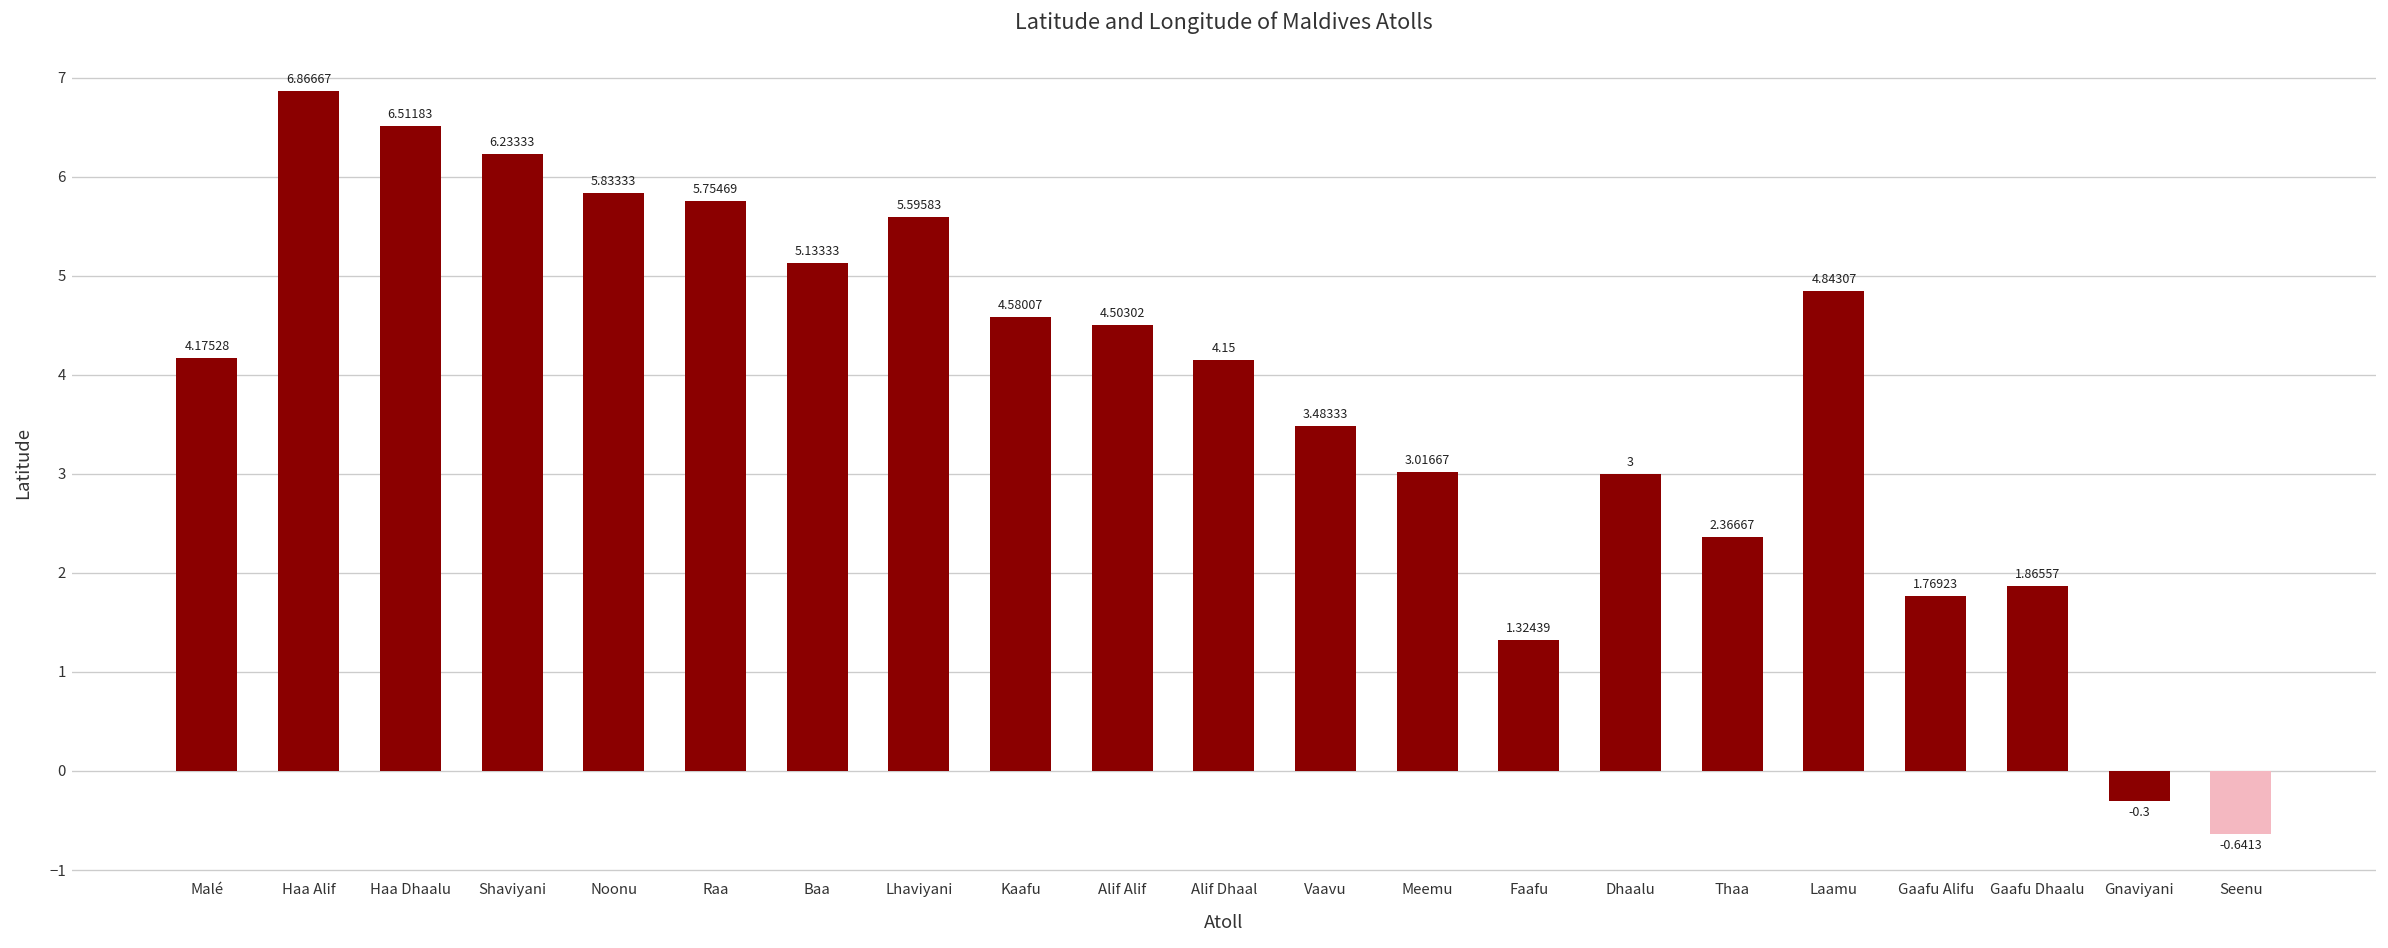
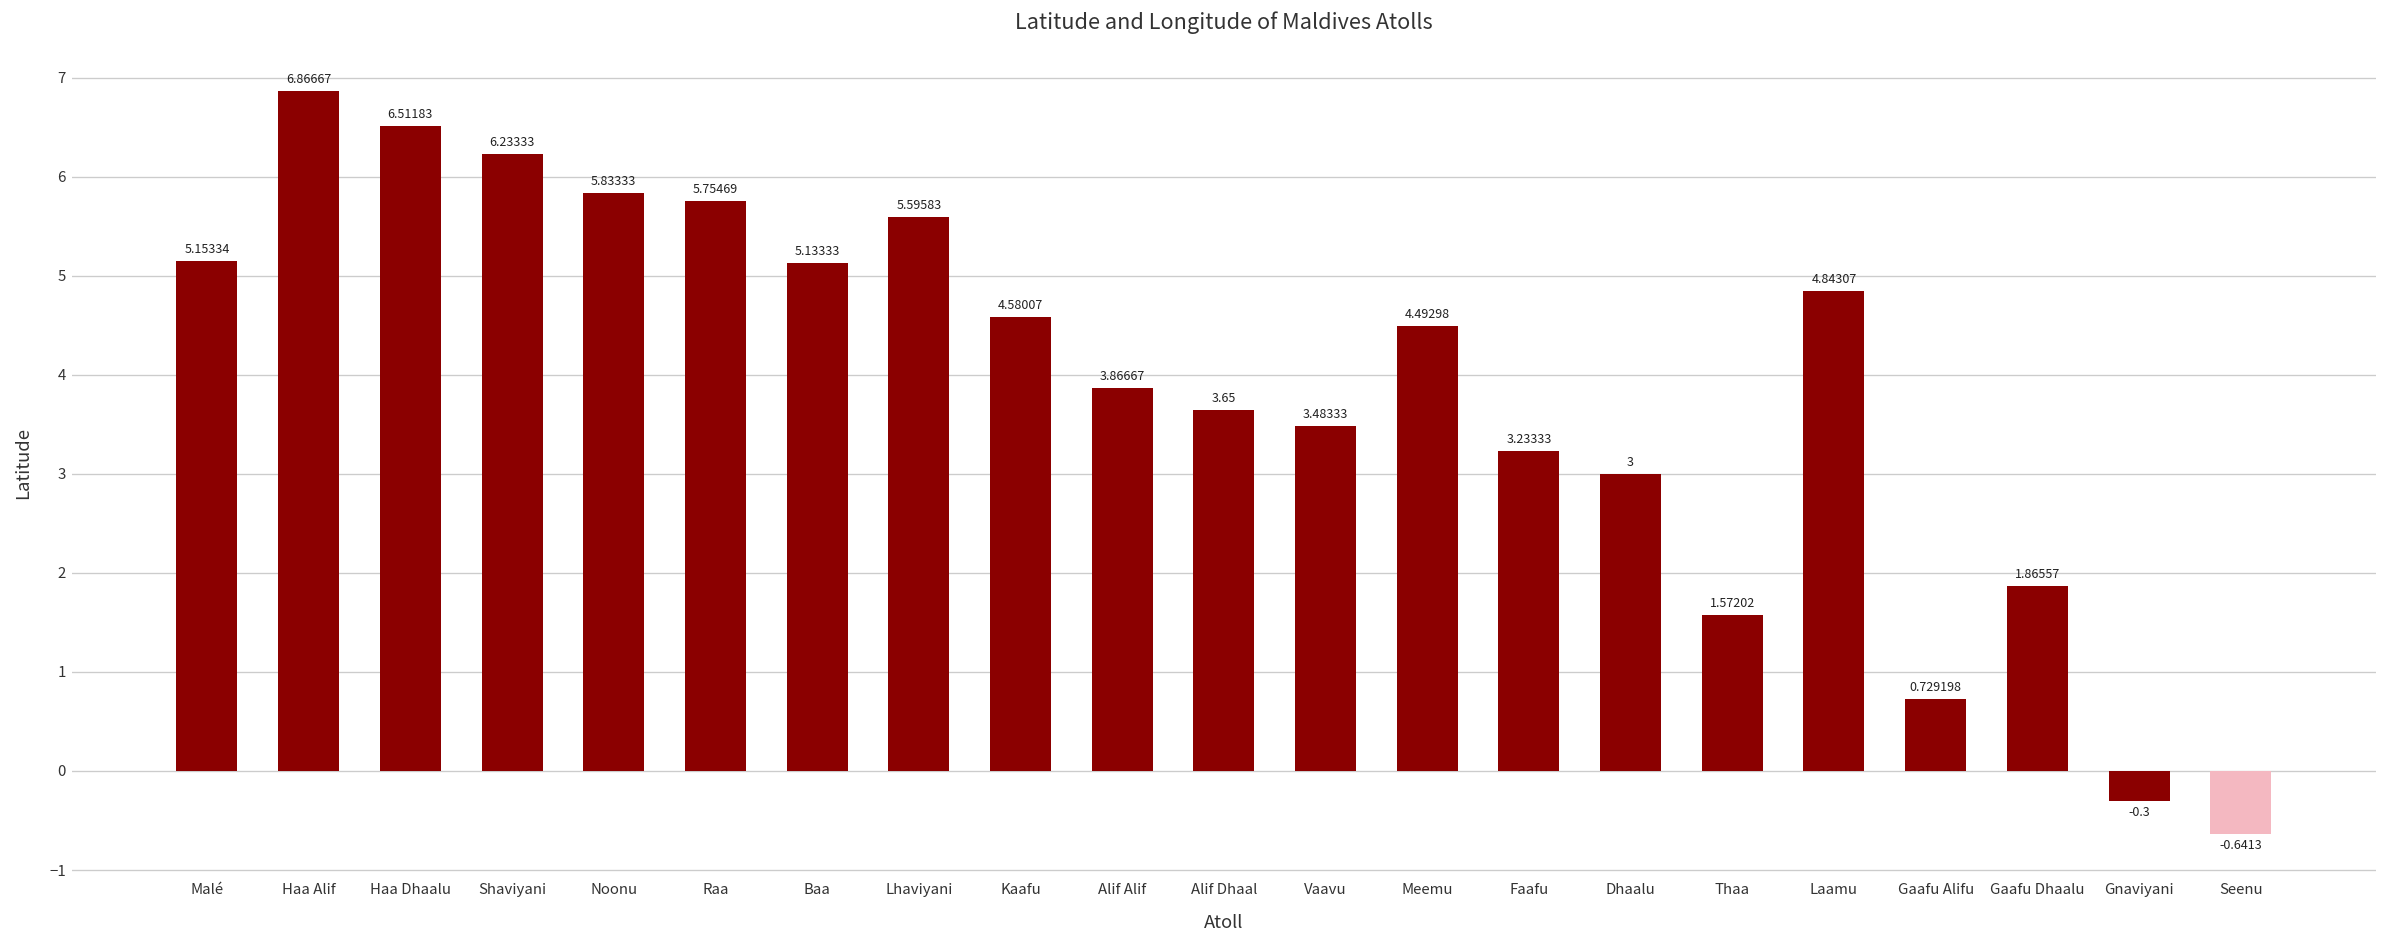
  {
-   "Malé": 4.17528,
+   "Malé": 5.15334,
    "Haa Alif": 6.86667,
    "Haa Dhaalu": 6.51183,
    "Shaviyani": 6.23333,
    "Noonu": 5.83333,
    "Raa": 5.75469,
    "Baa": 5.13333,
    "Lhaviyani": 5.59583,
    "Kaafu": 4.58007,
-   "Alif Alif": 4.50302,
-   "Alif Dhaal": 4.15,
+   "Alif Alif": 3.86667,
+   "Alif Dhaal": 3.65,
    "Vaavu": 3.48333,
-   "Meemu": 3.01667,
-   "Faafu": 1.32439,
+   "Meemu": 4.49298,
+   "Faafu": 3.23333,
    "Dhaalu": 3,
-   "Thaa": 2.36667,
+   "Thaa": 1.57202,
    "Laamu": 4.84307,
-   "Gaafu Alifu": 1.76923,
+   "Gaafu Alifu": 0.729198,
    "Gaafu Dhaalu": 1.86557,
    "Gnaviyani": -0.3,
    "Seenu": -0.6413
  }
